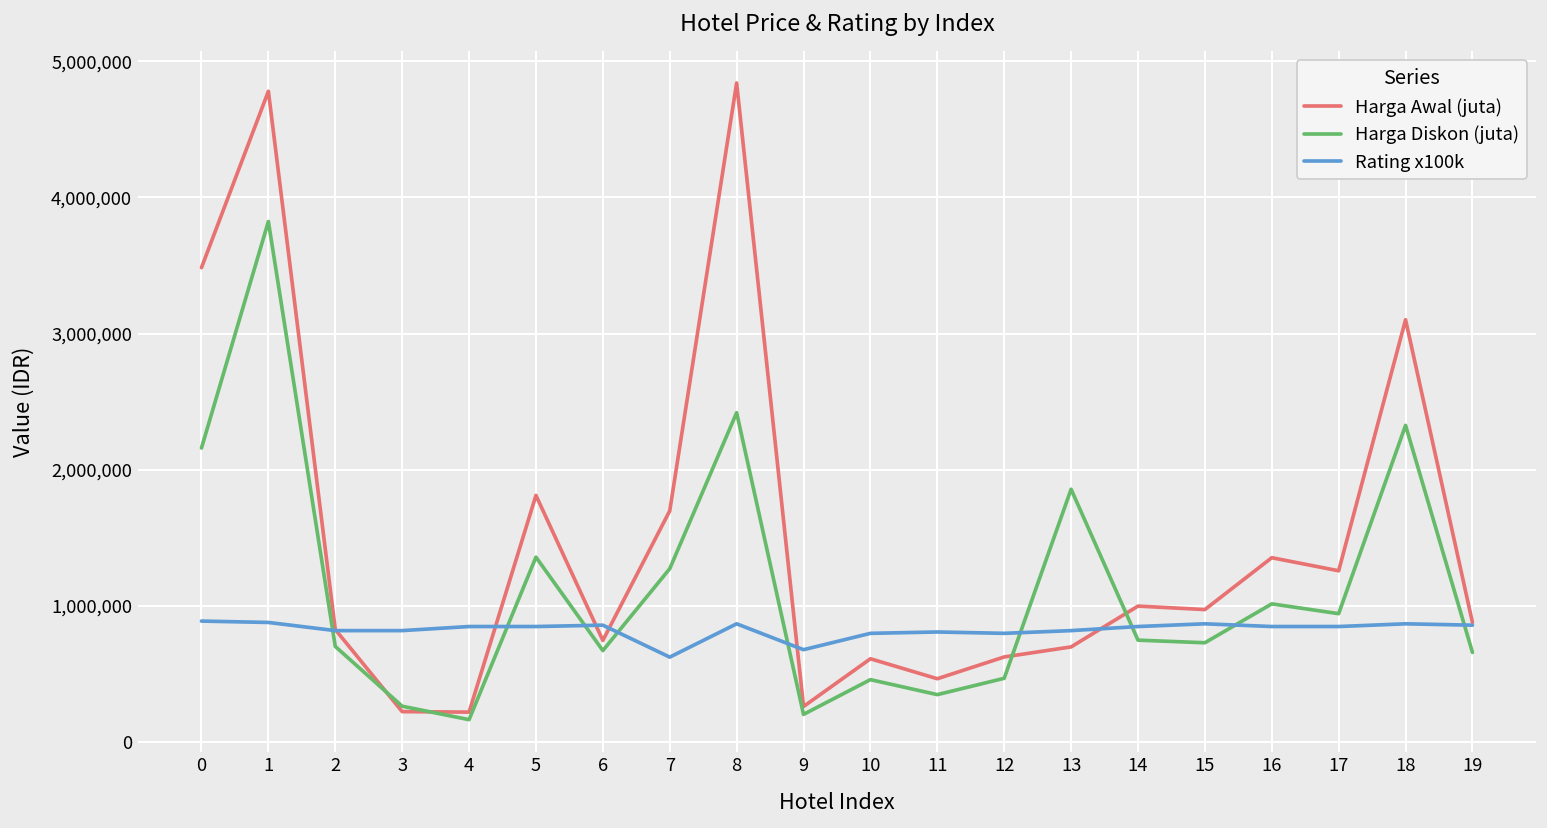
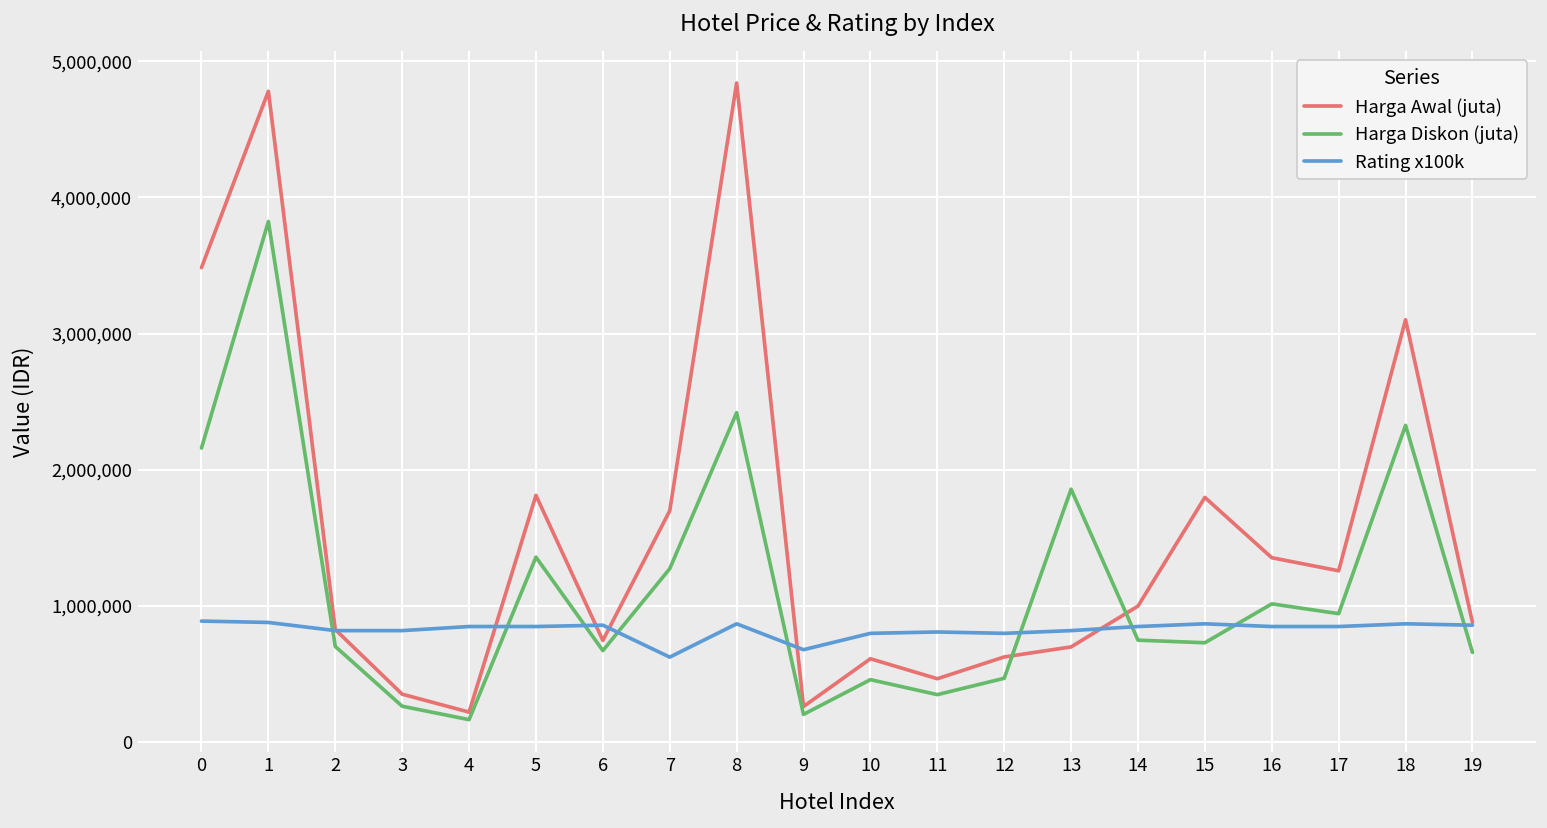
  {
    "Harga Awal (juta)": {
      "0": "3,480,000",
      "1": "4,780,000",
-     "3": "230,000",
+     "3": "350,000",
      "4": "220,000",
      "5": "1,810,000",
      "6": "750,000",
      "7": "1,700,000",
      "8": "4,840,000",
      "9": "260,000",
      "10": "610,000",
      "11": "470,000",
      "12": "630,000",
      "13": "700,000",
      "14": "1,000,000",
-     "15": "970,000",
+     "15": "1,800,000",
      "16": "1,360,000",
      "17": "1,260,000",
      "18": "3,100,000"
    },
    "Harga Diskon (juta)": {
      "0": "2,160,000",
      "1": "3,820,000",
      "2": "700,000",
      "3": "270,000",
      "4": "170,000",
      "5": "1,360,000",
      "6": "670,000",
      "7": "1,270,000",
      "8": "2,420,000",
      "9": "200,000",
      "10": "460,000",
      "11": "350,000",
      "12": "470,000",
      "13": "1,860,000",
      "14": "750,000",
      "15": "730,000",
      "16": "1,020,000",
      "17": "940,000",
      "18": "2,330,000",
      "19": "660,000"
    },
    "Rating x100k": {
      "0": "890,000",
      "1": "880,000",
      "3": "820,000",
      "4": "850,000",
      "5": "850,000",
      "6": "860,000",
      "7": "630,000",
      "8": "870,000",
      "9": "680,000",
      "10": "800,000",
      "11": "810,000",
      "12": "800,000",
      "13": "820,000",
      "14": "850,000",
      "15": "870,000",
      "16": "850,000",
      "17": "850,000",
      "18": "870,000"
    }
  }
